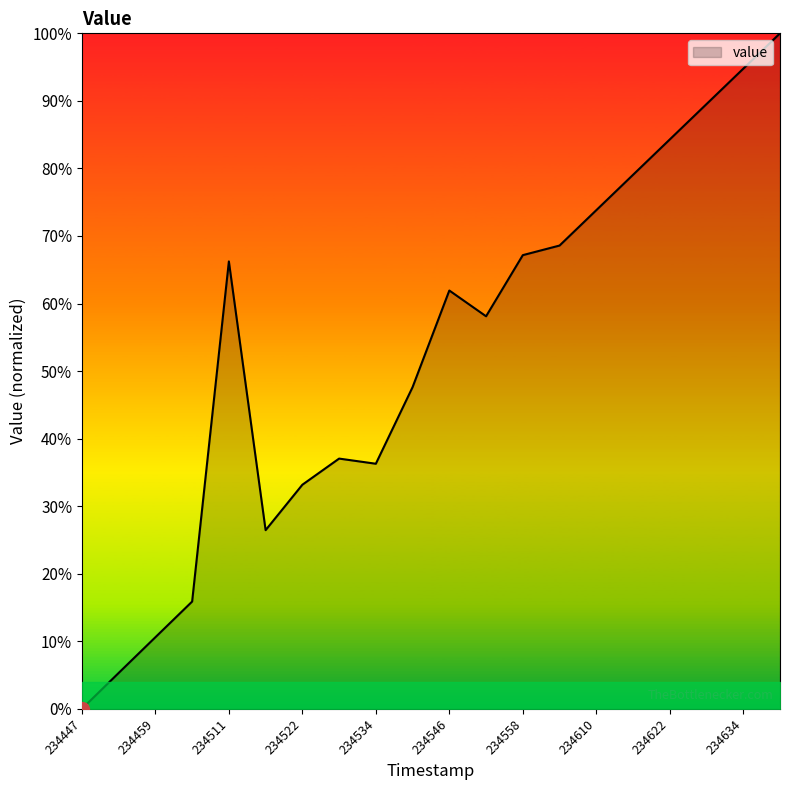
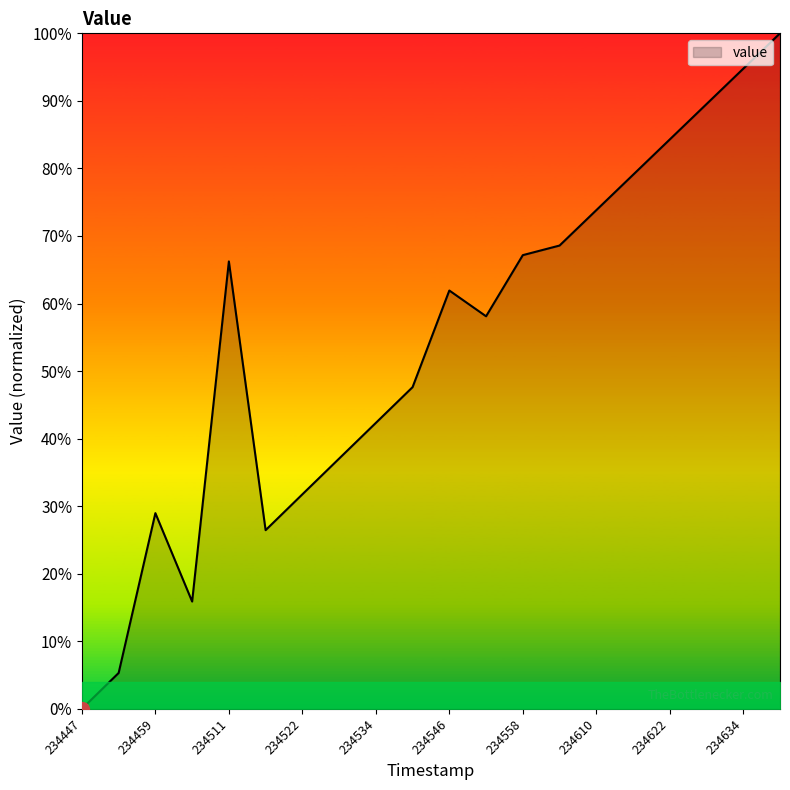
  {
    "value": {
-     "234459": "11%",
+     "234459": "29%",
      "234511": "66%",
-     "234522": "33%",
-     "234534": "36%",
+     "234522": "32%",
+     "234534": "42%",
      "234546": "62%",
      "234558": "67%",
      "234610": "74%",
      "234622": "84%",
      "234634": "95%"
    }
  }
